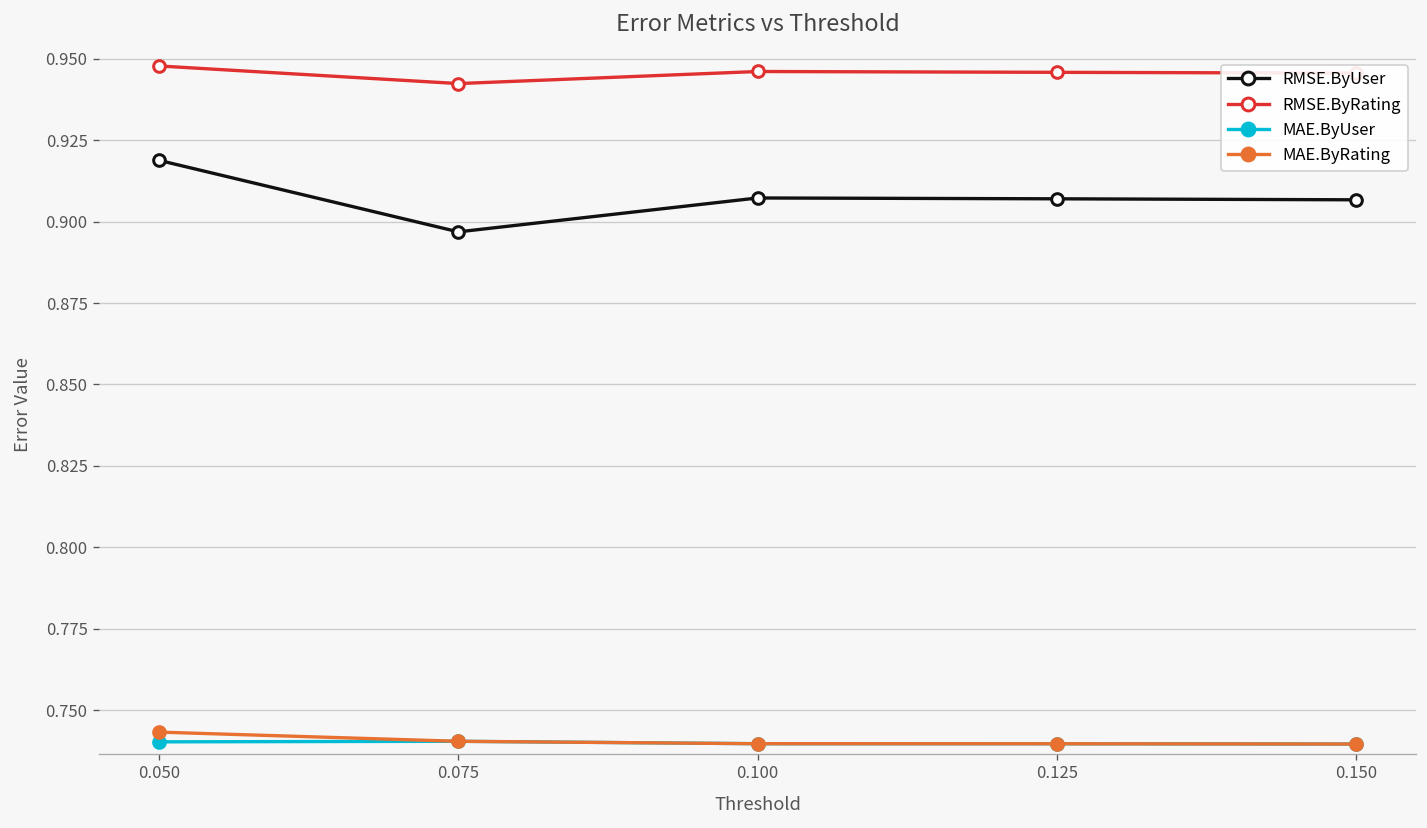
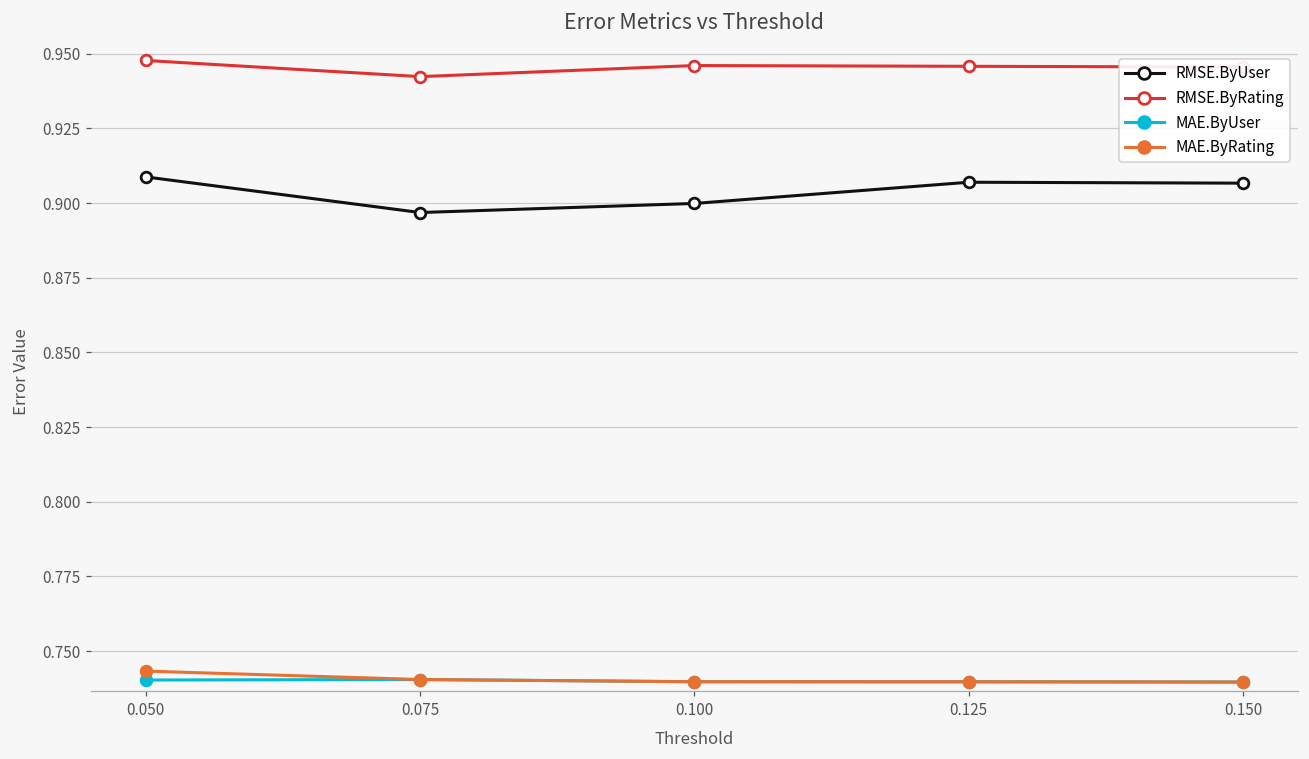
  {
    "RMSE.ByUser": {
-     "0.050": 0.919,
+     "0.050": 0.909,
      "0.075": 0.897,
-     "0.100": 0.907,
+     "0.100": 0.900,
      "0.125": 0.907,
      "0.150": 0.907
    },
    "RMSE.ByRating": {
      "0.050": 0.948,
      "0.075": 0.942,
      "0.100": 0.946,
      "0.125": 0.946
    },
    "MAE.ByUser": {
      "0.050": 0.740
    },
    "MAE.ByRating": {
      "0.050": 0.743
    }
  }
